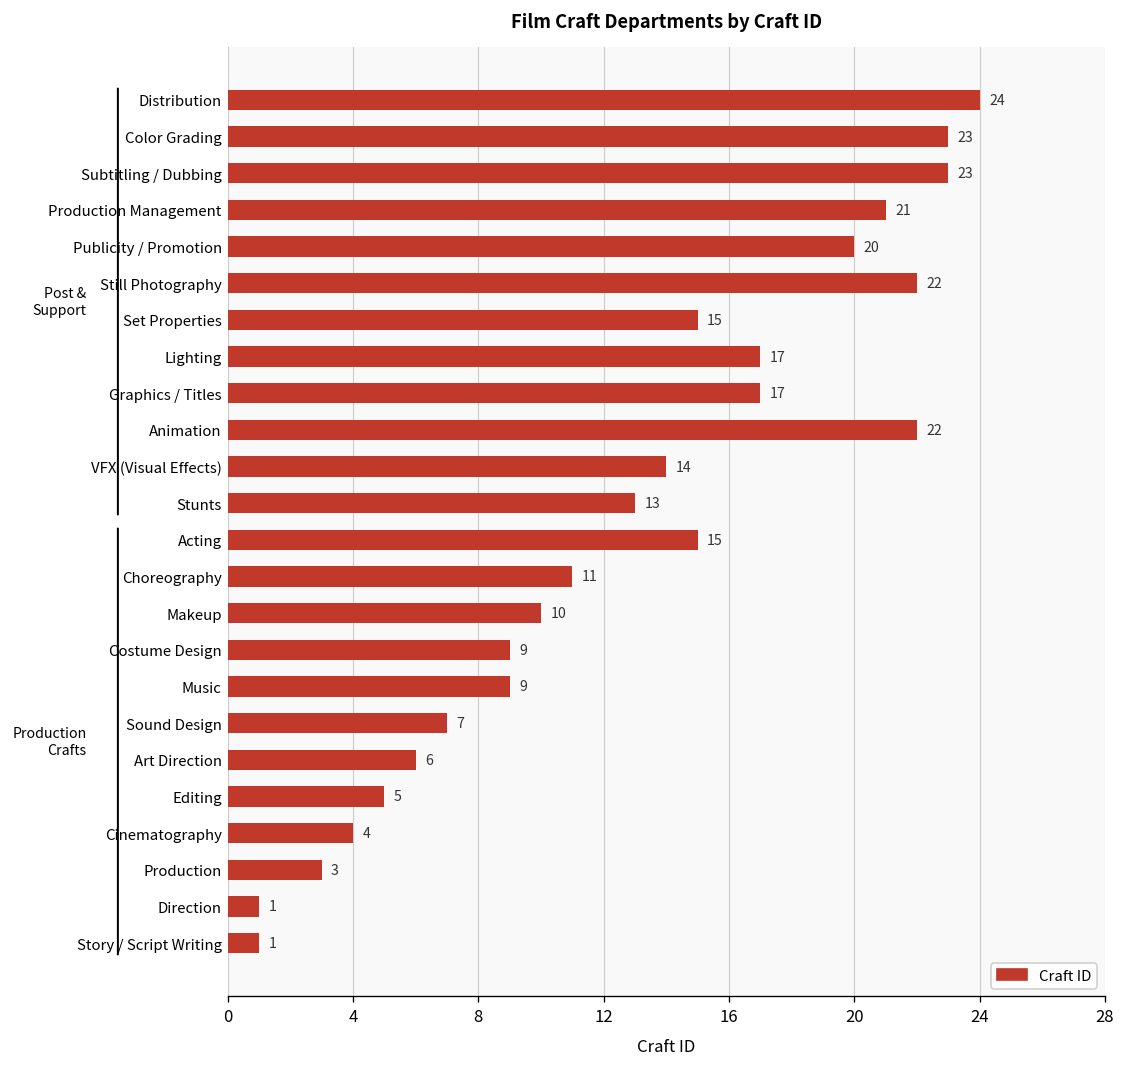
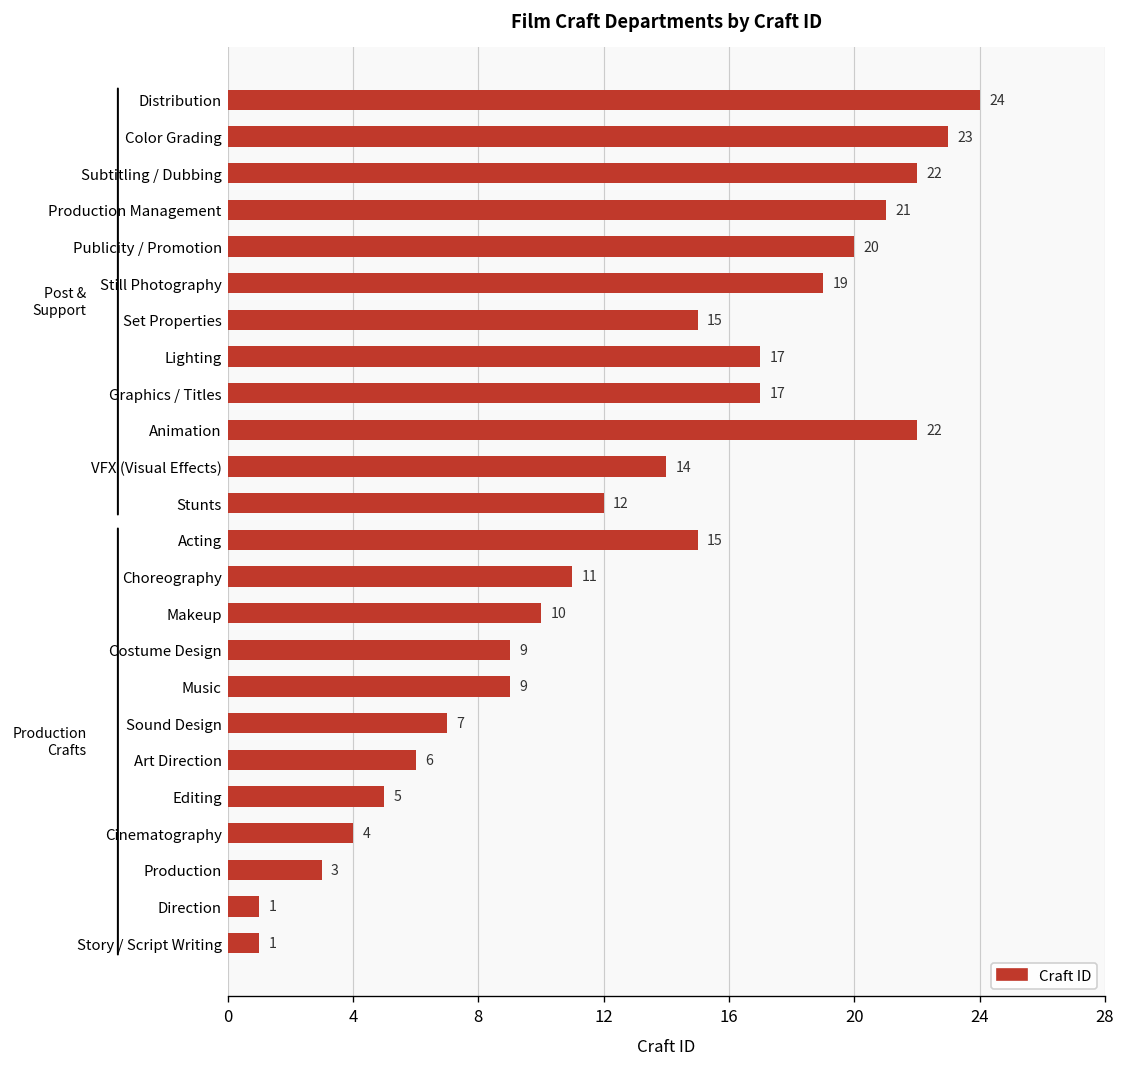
  {
    "Distribution": 24,
    "Color Grading": 23,
-   "Subtitling / Dubbing": 23,
+   "Subtitling / Dubbing": 22,
    "Production Management": 21,
    "Publicity / Promotion": 20,
-   "Still Photography": 22,
+   "Still Photography": 19,
    "Set Properties": 15,
    "Lighting": 17,
    "Graphics / Titles": 17,
    "Animation": 22,
    "VFX (Visual Effects)": 14,
-   "Stunts": 13,
+   "Stunts": 12,
    "Acting": 15,
    "Choreography": 11,
    "Makeup": 10,
    "Costume Design": 9,
    "Music": 9,
    "Sound Design": 7,
    "Art Direction": 6,
    "Editing": 5,
    "Cinematography": 4,
    "Production": 3,
    "Direction": 1,
    "Story / Script Writing": 1
  }
